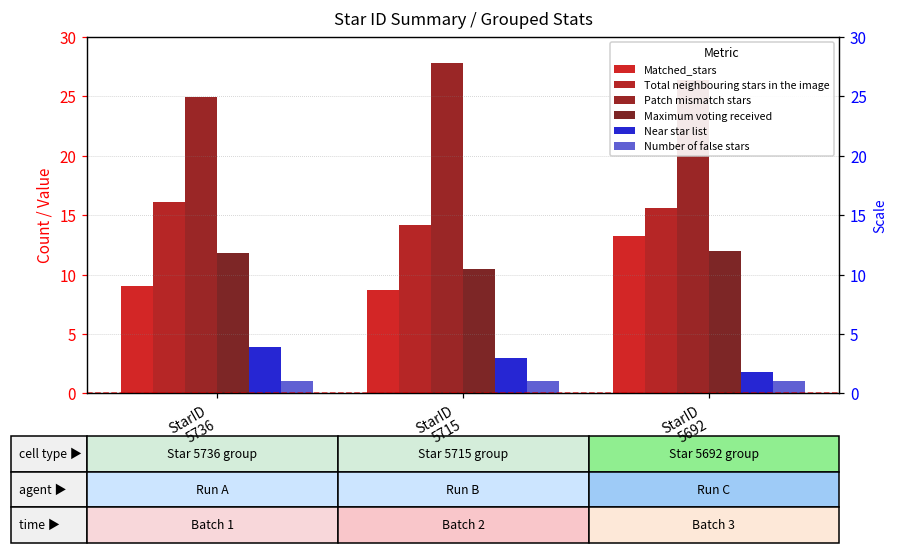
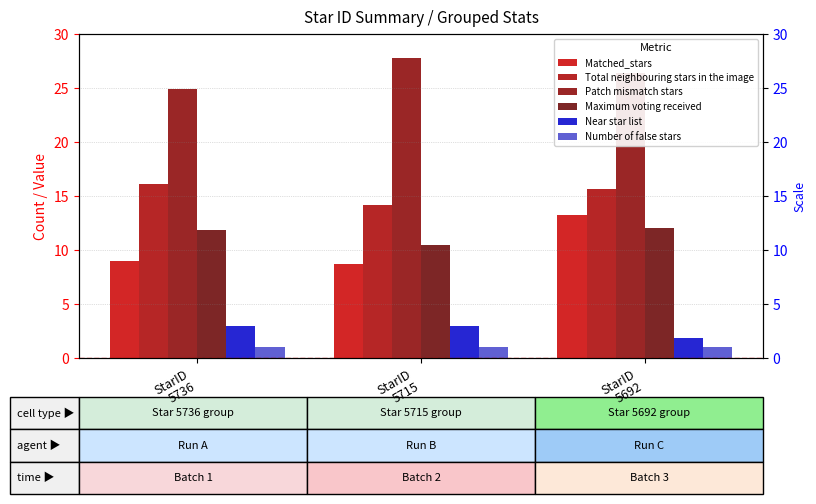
  {
    "Near star list": {
-     "StarID 5736": 3.9,
+     "StarID 5736": 3.0,
      "StarID 5715": 3.0,
      "StarID 5692": 1.8
    },
    "Number of false stars": {
      "StarID 5736": 1.0,
      "StarID 5715": 1.0,
      "StarID 5692": 1.0
    }
  }
